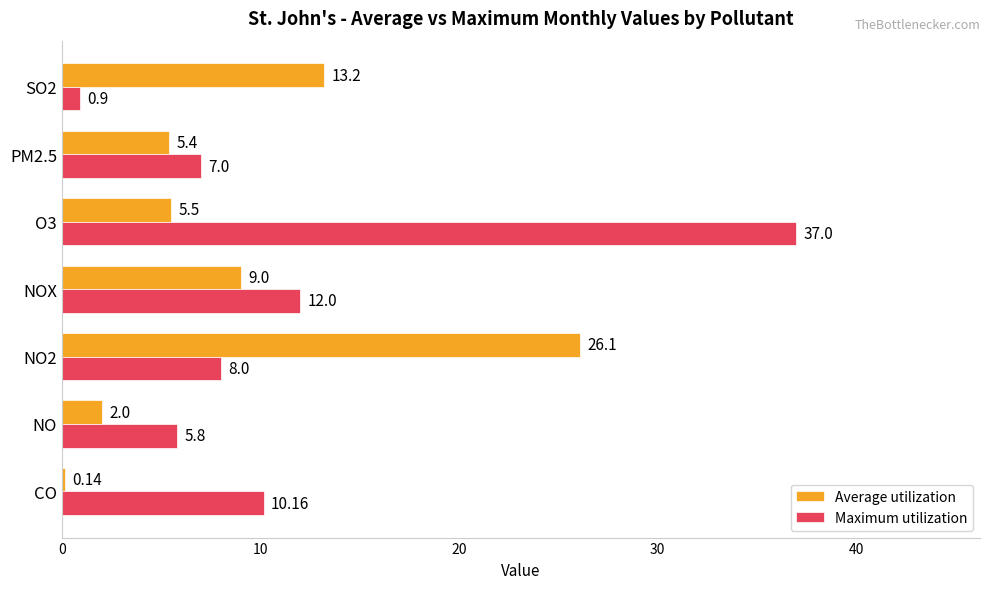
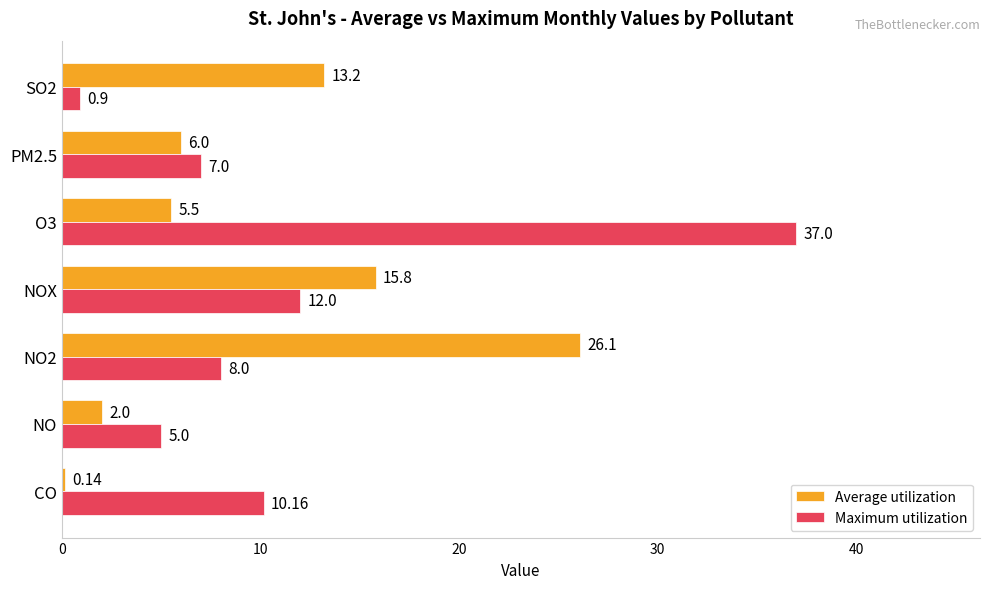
  {
    "Average utilization": {
      "SO2": 13.2,
-     "PM2.5": 5.4,
+     "PM2.5": 6.0,
      "O3": 5.5,
-     "NOX": 9.0,
+     "NOX": 15.8,
      "NO2": 26.1,
      "NO": 2.0,
      "CO": 0.14
    },
    "Maximum utilization": {
      "SO2": 0.9,
      "PM2.5": 7.0,
      "O3": 37.0,
      "NOX": 12.0,
      "NO2": 8.0,
-     "NO": 5.8,
+     "NO": 5.0,
      "CO": 10.16
    }
  }
